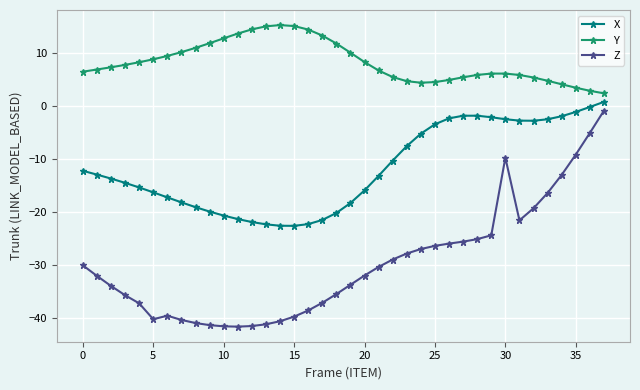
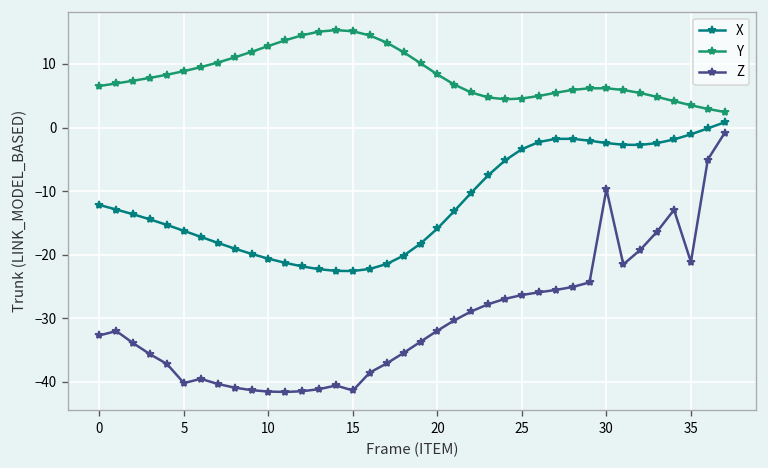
  {
    "Z": {
-     "0": -30,
+     "0": -33,
      "5": -40,
      "10": -42,
-     "15": -40,
+     "15": -41,
      "20": -32,
      "25": -26,
      "30": -10,
-     "35": -9
+     "35": -21
    }
  }
